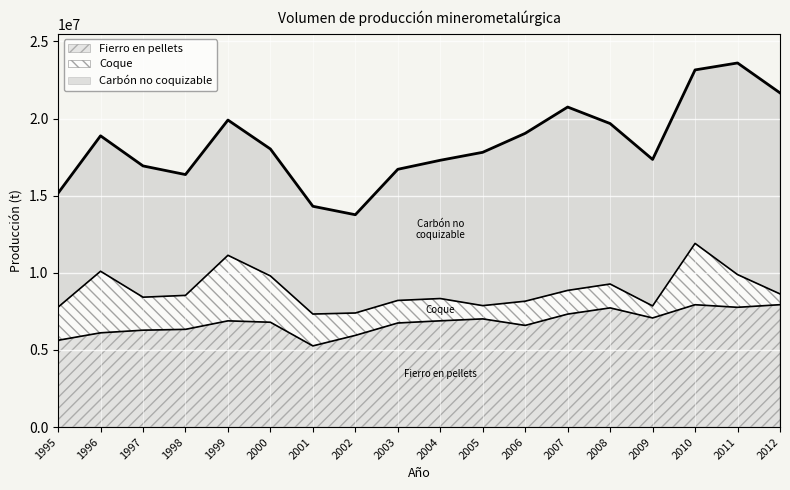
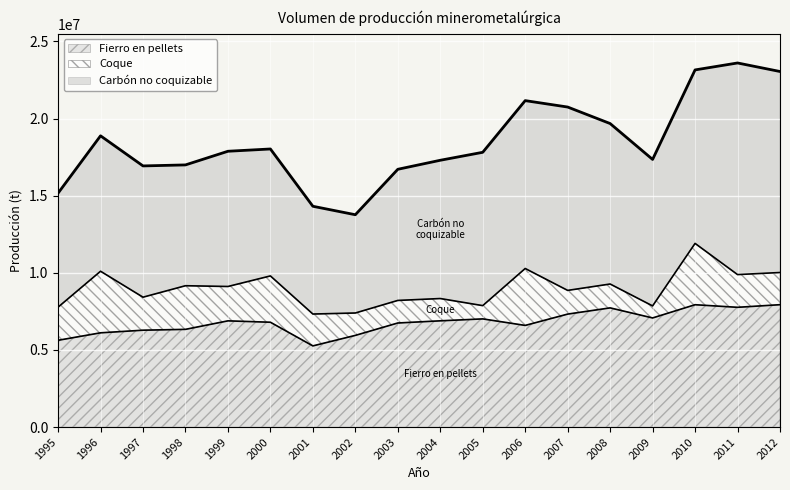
  {
    "Coque": {
      "1995": 2100000,
      "1996": 4000000,
      "1997": 2100000,
-     "1998": 2200000,
-     "1999": 4300000,
+     "1998": 2800000,
+     "1999": 2200000,
      "2000": 3000000,
      "2001": 2100000,
      "2002": 1500000,
      "2003": 1500000,
      "2004": 1400000,
      "2005": 900000,
-     "2006": 1600000,
+     "2006": 3700000,
      "2007": 1500000,
      "2008": 1500000,
      "2009": 800000,
      "2010": 4000000,
      "2011": 2100000,
-     "2012": 700000
+     "2012": 2100000
    }
  }
